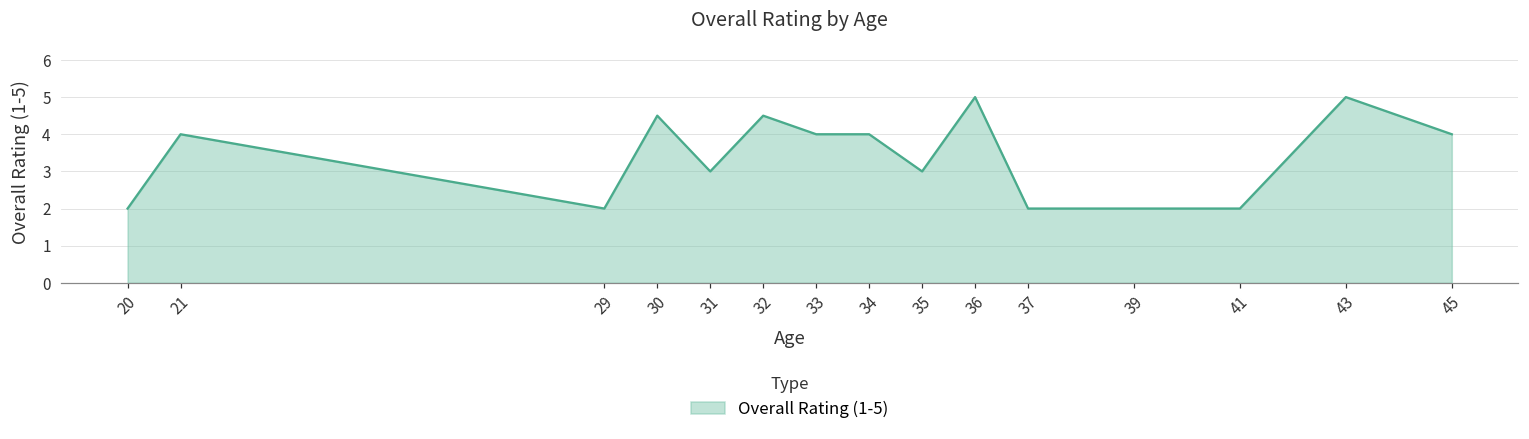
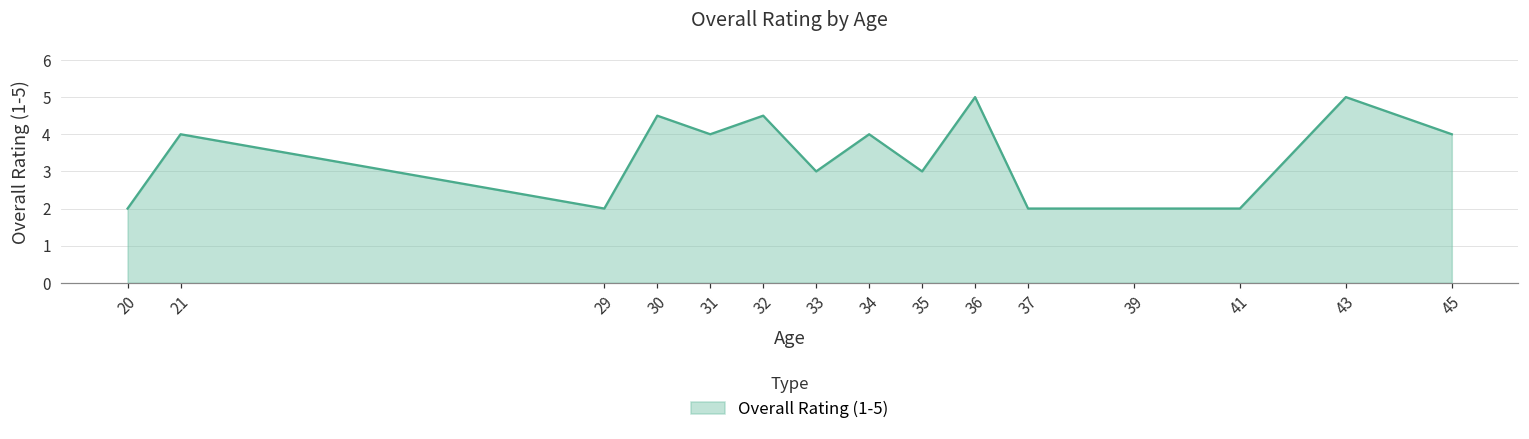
  {
    "20": 2,
    "21": 4,
    "29": 2,
    "30": 4.5,
-   "31": 3,
+   "31": 4,
    "32": 4.5,
-   "33": 4,
+   "33": 3,
    "34": 4,
    "35": 3,
    "36": 5,
    "37": 2,
    "39": 2,
    "41": 2,
    "43": 5,
    "45": 4
  }
